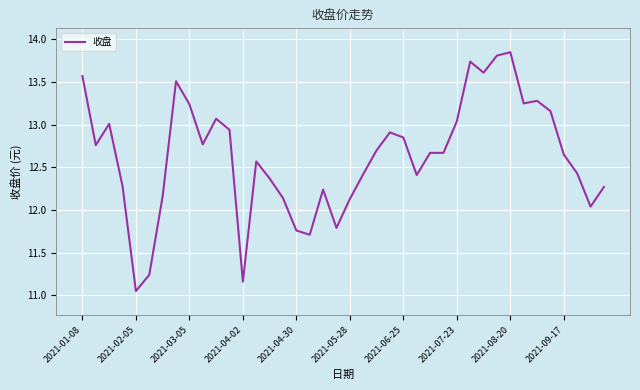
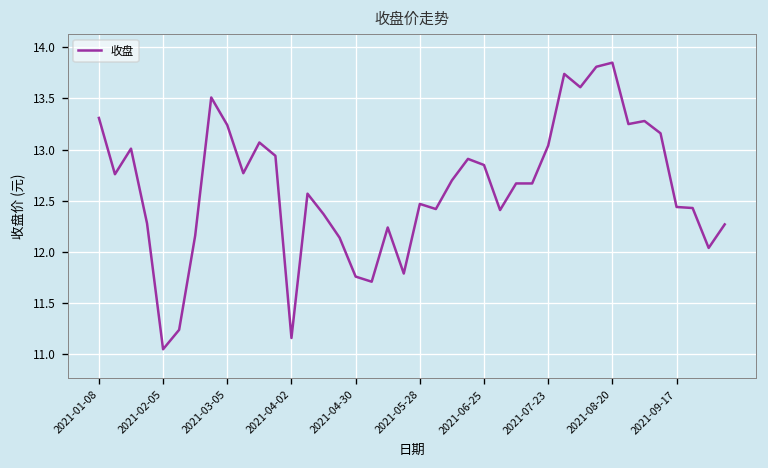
  {
-   "2021-01-08": 13.6,
+   "2021-01-08": 13.3,
    "2021-02-05": 11.1,
    "2021-03-05": 13.2,
    "2021-04-02": 11.2,
    "2021-04-30": 11.8,
-   "2021-05-28": 12.1,
+   "2021-05-28": 12.5,
    "2021-06-25": 12.9,
    "2021-07-23": 13.0,
    "2021-08-20": 13.9,
-   "2021-09-17": 12.7
+   "2021-09-17": 12.4
  }
